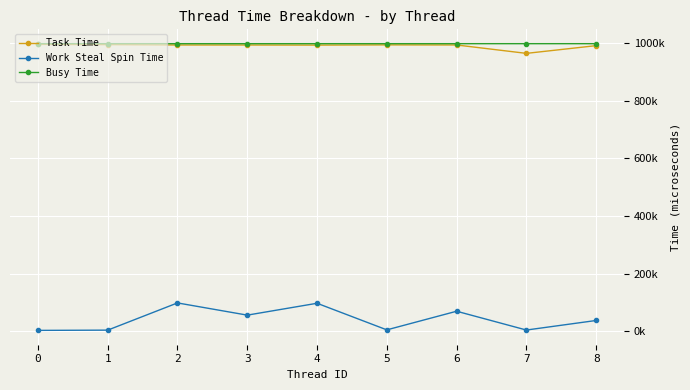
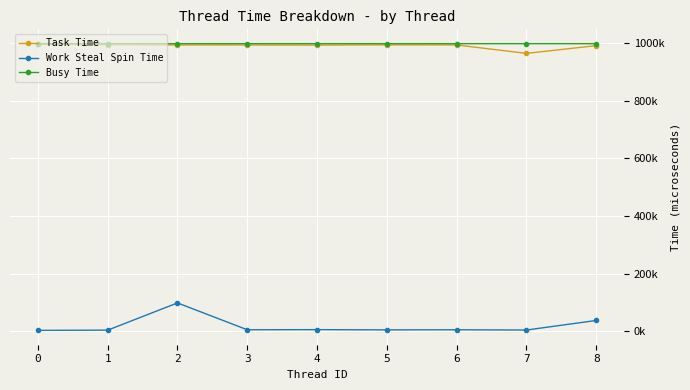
  {
    "Task Time": {
      "7": 970000
    },
    "Work Steal Spin Time": {
      "0": 0,
      "1": 0,
      "2": 100000,
-     "3": 60000,
-     "4": 100000,
+     "3": 0,
+     "4": 0,
      "5": 0,
-     "6": 70000,
+     "6": 0,
      "7": 0,
      "8": 40000
    },
    "Busy Time": {
      "7": 1000000
    }
  }
